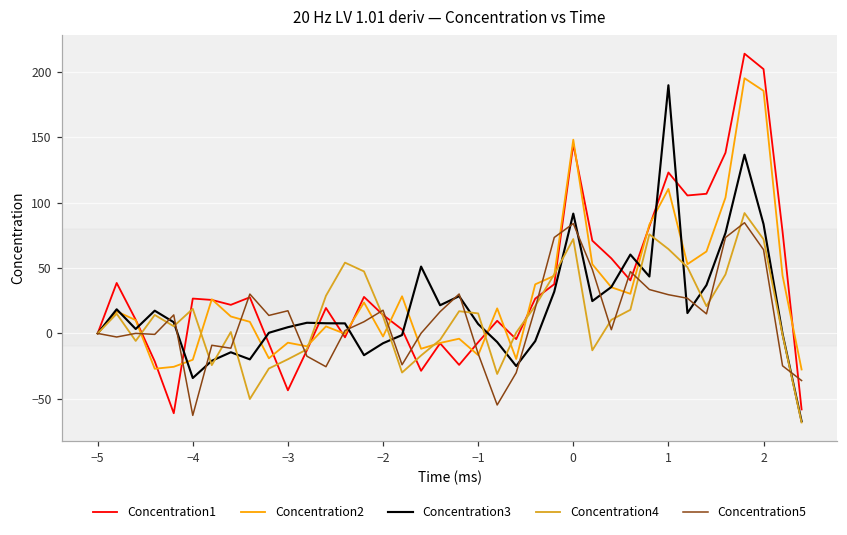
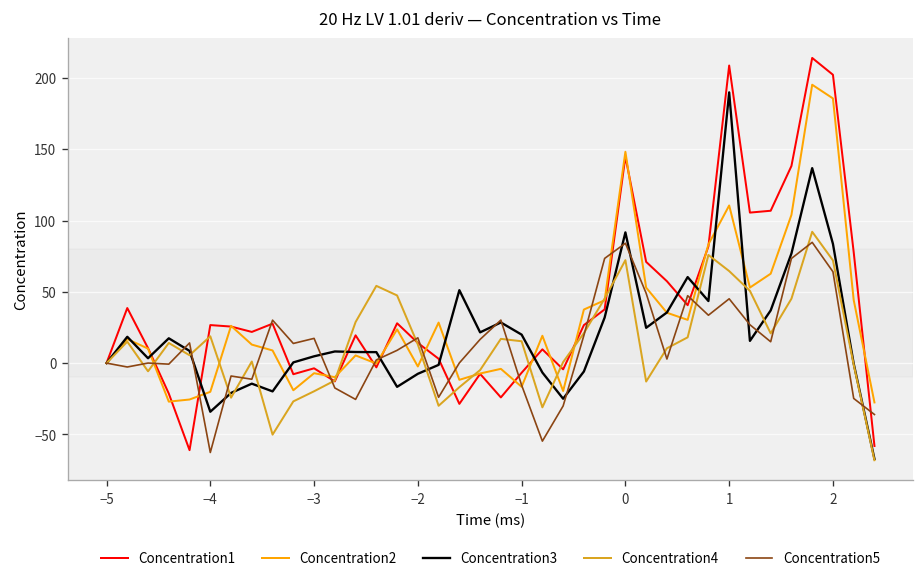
  {
    "Concentration1": {
      "−4": 27,
-     "−3": -44,
+     "−3": -4,
      "−1": -7,
      "0": 145,
-     "1": 123,
+     "1": 209,
      "2": 202
    },
    "Concentration3": {
      "−4": -34,
      "−3": 5,
      "−2": -8,
-     "−1": 7,
+     "−1": 20,
      "0": 92,
      "1": 190,
      "2": 84
    },
    "Concentration5": {
      "−4": -63,
      "−3": 17,
      "−2": 18,
      "0": 84,
-     "1": 30,
+     "1": 45,
      "2": 64
    }
  }
